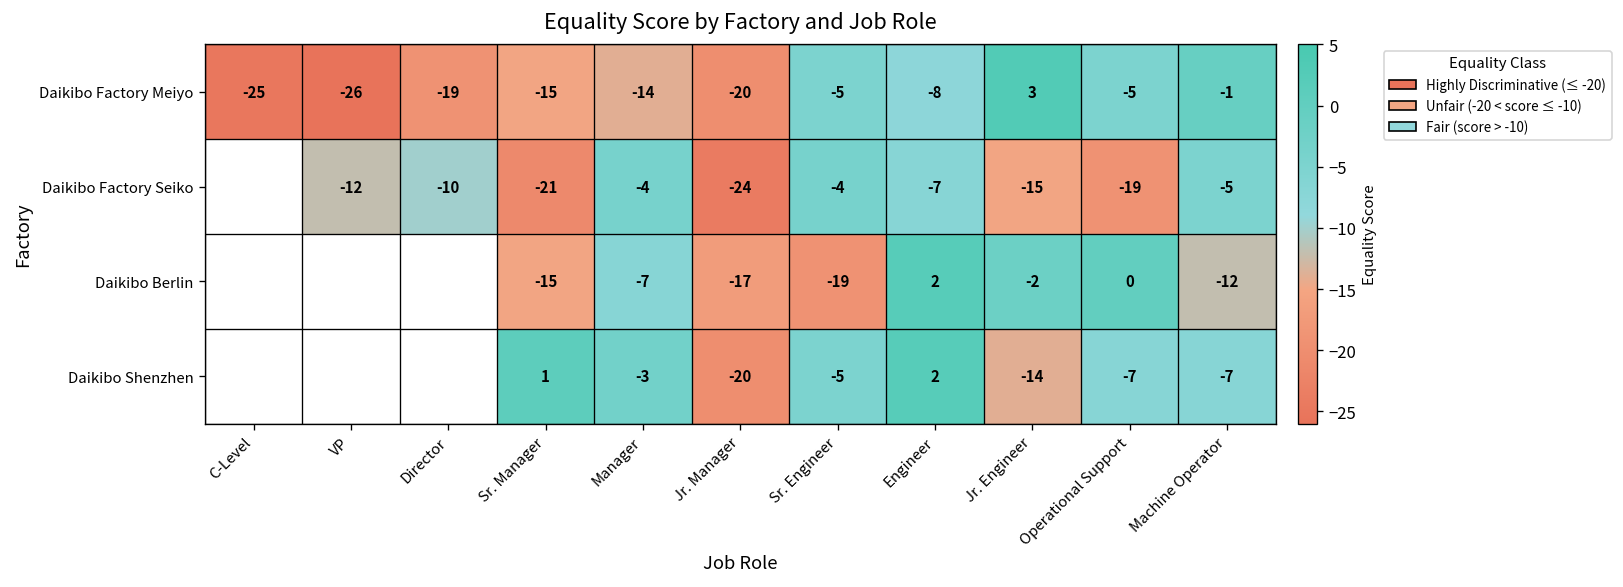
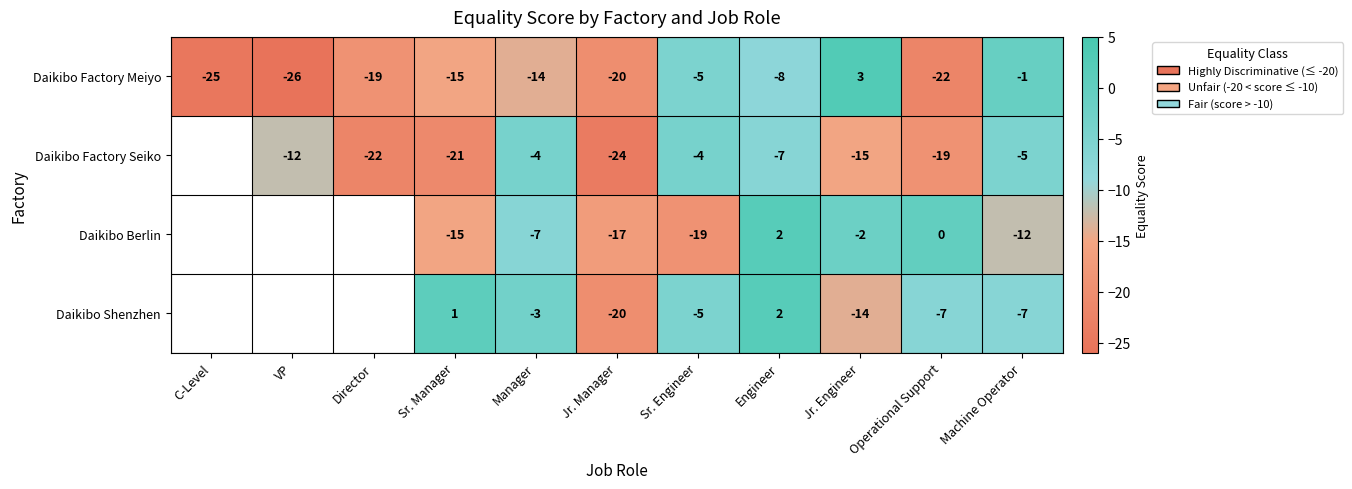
  {
    "Daikibo Factory Meiyo": {
      "C-Level": -25,
      "VP": -26,
      "Director": -19,
      "Sr. Manager": -15,
      "Manager": -14,
      "Jr. Manager": -20,
      "Sr. Engineer": -5,
      "Engineer": -8,
      "Jr. Engineer": 3,
-     "Operational Support": -5,
+     "Operational Support": -22,
      "Machine Operator": -1
    },
    "Daikibo Factory Seiko": {
      "VP": -12,
-     "Director": -10,
+     "Director": -22,
      "Sr. Manager": -21,
      "Manager": -4,
      "Jr. Manager": -24,
      "Sr. Engineer": -4,
      "Engineer": -7,
      "Jr. Engineer": -15,
      "Operational Support": -19,
      "Machine Operator": -5
    },
    "Daikibo Berlin": {
      "Sr. Manager": -15,
      "Manager": -7,
      "Jr. Manager": -17,
      "Sr. Engineer": -19,
      "Engineer": 2,
      "Jr. Engineer": -2,
      "Operational Support": 0,
      "Machine Operator": -12
    },
    "Daikibo Shenzhen": {
      "Sr. Manager": 1,
      "Manager": -3,
      "Jr. Manager": -20,
      "Sr. Engineer": -5,
      "Engineer": 2,
      "Jr. Engineer": -14,
      "Operational Support": -7,
      "Machine Operator": -7
    }
  }
